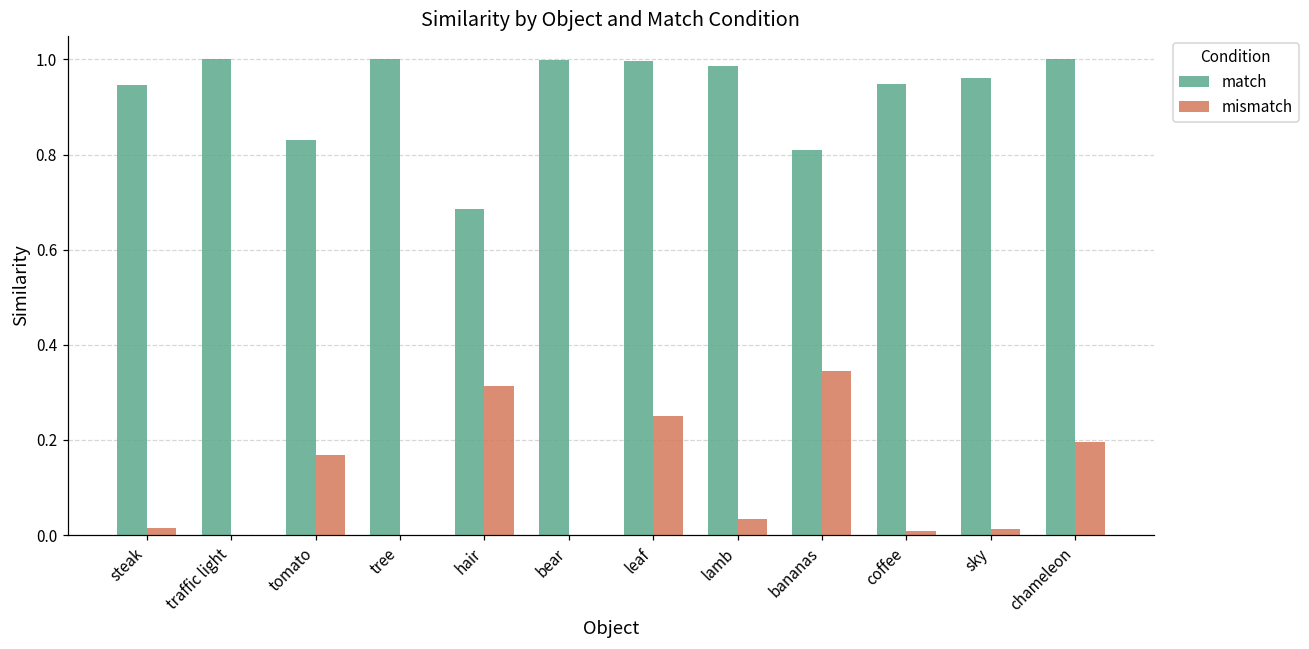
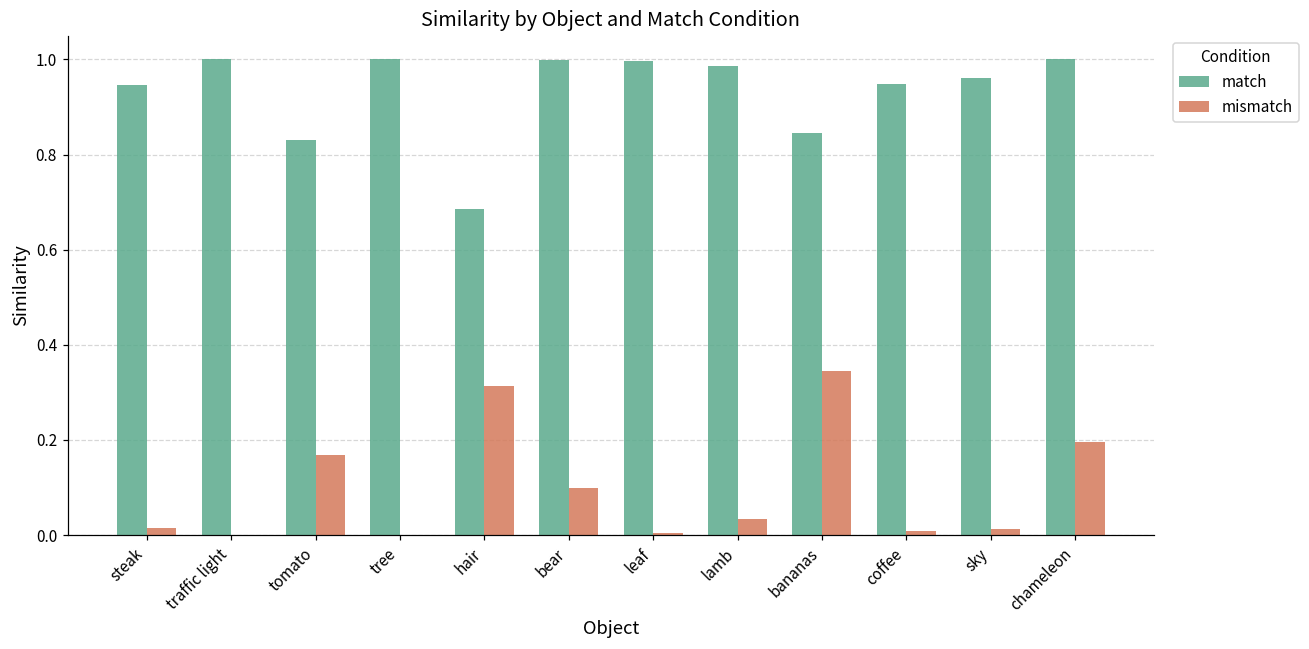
  {
    "match": {
      "steak": 0.95,
      "traffic light": 1.00,
      "tomato": 0.83,
      "tree": 1.00,
      "hair": 0.69,
      "bear": 1.00,
      "leaf": 1.00,
      "lamb": 0.99,
-     "bananas": 0.81,
+     "bananas": 0.85,
      "coffee": 0.95,
      "sky": 0.96,
      "chameleon": 1.00
    },
    "mismatch": {
      "steak": 0.01,
      "tomato": 0.17,
      "hair": 0.31,
-     "bear": 0.00,
-     "leaf": 0.25,
+     "bear": 0.10,
+     "leaf": 0.00,
      "lamb": 0.03,
      "bananas": 0.34,
      "coffee": 0.01,
      "sky": 0.01,
      "chameleon": 0.20
    }
  }
